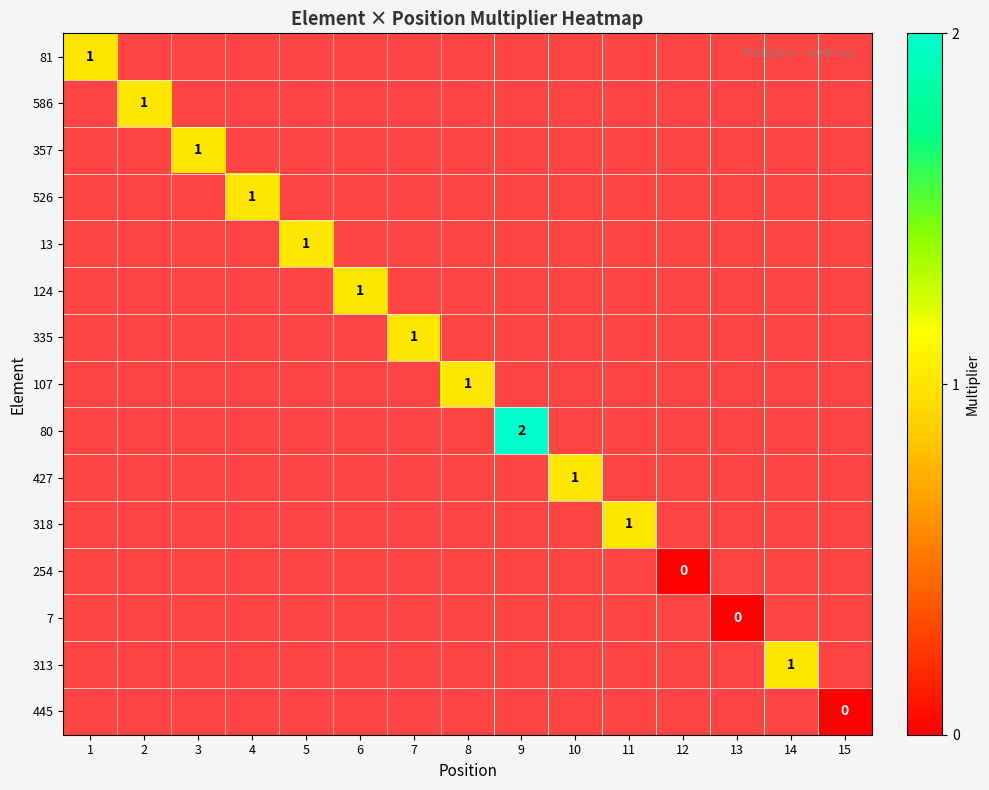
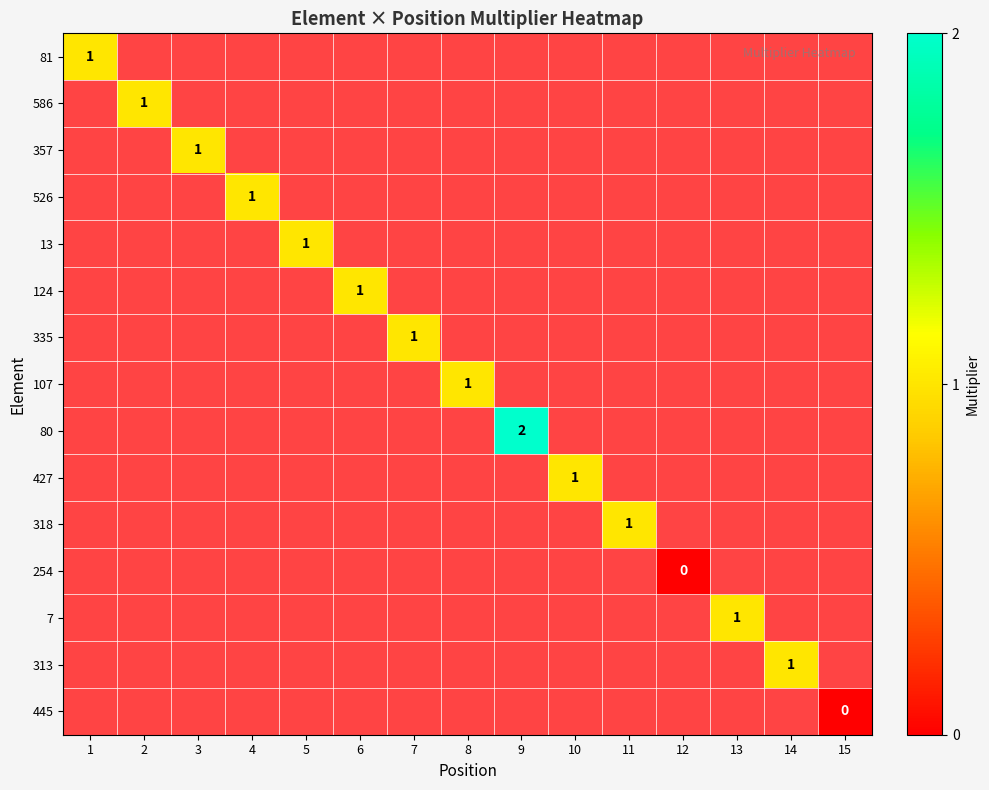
  {
    "81": {
      "1": 1
    },
    "586": {
      "2": 1
    },
    "357": {
      "3": 1
    },
    "526": {
      "4": 1
    },
    "13": {
      "5": 1
    },
    "124": {
      "6": 1
    },
    "335": {
      "7": 1
    },
    "107": {
      "8": 1
    },
    "80": {
      "9": 2
    },
    "427": {
      "10": 1
    },
    "318": {
      "11": 1
    },
    "254": {
      "12": 0
    },
    "7": {
-     "13": 0
+     "13": 1
    },
    "313": {
      "14": 1
    },
    "445": {
      "15": 0
    }
  }
